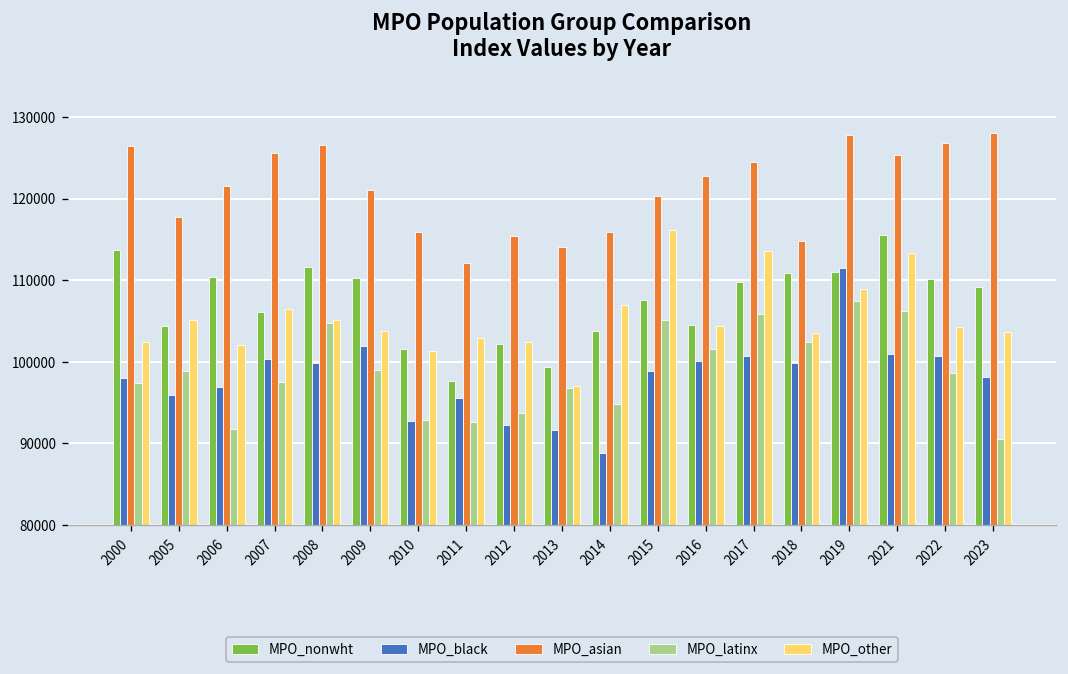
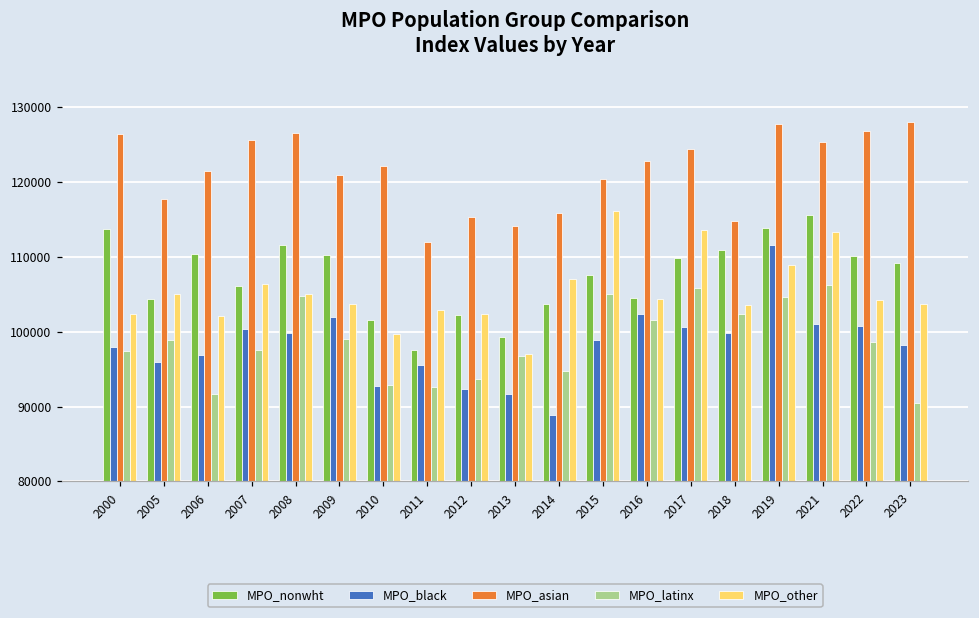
  {
    "MPO_nonwht": {
      "2000": 114000,
      "2005": 104000,
      "2006": 110000,
      "2007": 106000,
      "2008": 112000,
      "2009": 110000,
      "2010": 102000,
      "2011": 98000,
      "2012": 102000,
      "2013": 99000,
      "2014": 104000,
      "2015": 108000,
      "2016": 105000,
      "2017": 110000,
      "2018": 111000,
-     "2019": 111000,
+     "2019": 114000,
      "2021": 116000,
      "2022": 110000,
      "2023": 109000
    },
    "MPO_black": {
      "2000": 98000,
      "2005": 96000,
      "2006": 97000,
      "2007": 100000,
      "2008": 100000,
      "2009": 102000,
      "2010": 93000,
      "2011": 96000,
      "2012": 92000,
      "2013": 92000,
      "2014": 89000,
      "2015": 99000,
-     "2016": 100000,
+     "2016": 102000,
      "2017": 101000,
      "2018": 100000,
      "2019": 112000,
      "2021": 101000,
      "2022": 101000,
      "2023": 98000
    },
    "MPO_asian": {
      "2000": 126000,
      "2005": 118000,
      "2006": 122000,
      "2007": 126000,
      "2008": 127000,
      "2009": 121000,
-     "2010": 116000,
+     "2010": 122000,
      "2011": 112000,
      "2012": 115000,
      "2013": 114000,
      "2014": 116000,
      "2015": 120000,
      "2016": 123000,
      "2017": 124000,
      "2018": 115000,
      "2019": 128000,
      "2021": 125000,
      "2022": 127000,
      "2023": 128000
    },
    "MPO_latinx": {
      "2000": 97000,
      "2005": 99000,
      "2006": 92000,
      "2007": 98000,
      "2008": 105000,
      "2009": 99000,
      "2010": 93000,
      "2011": 93000,
      "2012": 94000,
      "2013": 97000,
      "2014": 95000,
      "2015": 105000,
      "2016": 102000,
      "2017": 106000,
      "2018": 102000,
-     "2019": 107000,
+     "2019": 105000,
      "2021": 106000,
      "2022": 99000,
      "2023": 91000
    },
    "MPO_other": {
      "2000": 102000,
      "2005": 105000,
      "2006": 102000,
      "2007": 106000,
      "2008": 105000,
      "2009": 104000,
-     "2010": 101000,
+     "2010": 100000,
      "2011": 103000,
      "2012": 102000,
      "2013": 97000,
      "2014": 107000,
      "2015": 116000,
      "2016": 104000,
      "2017": 114000,
      "2018": 104000,
      "2019": 109000,
      "2021": 113000,
      "2022": 104000,
      "2023": 104000
    }
  }
